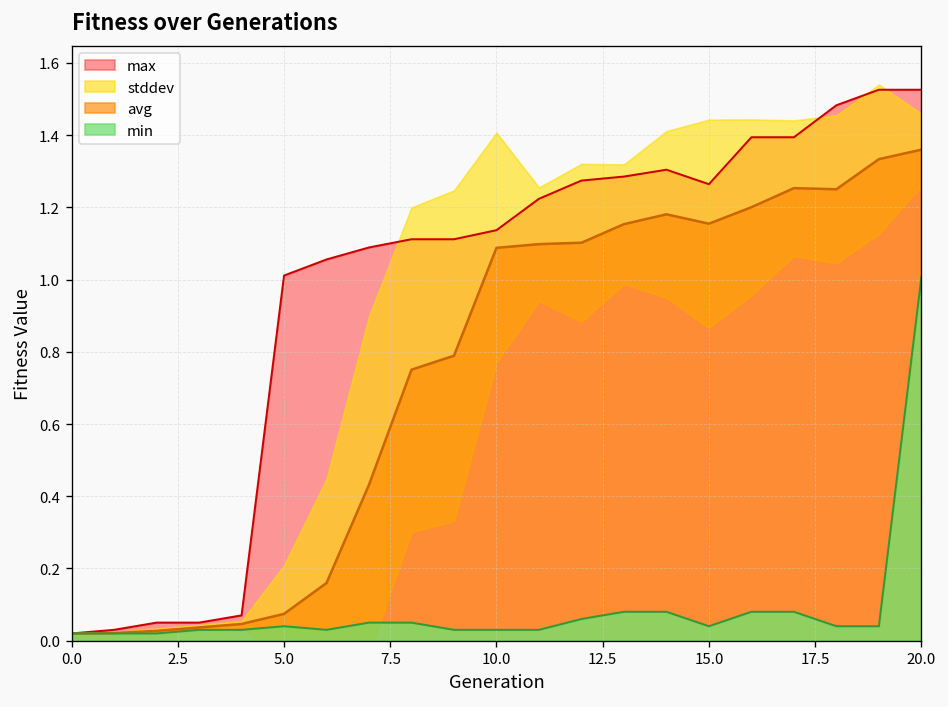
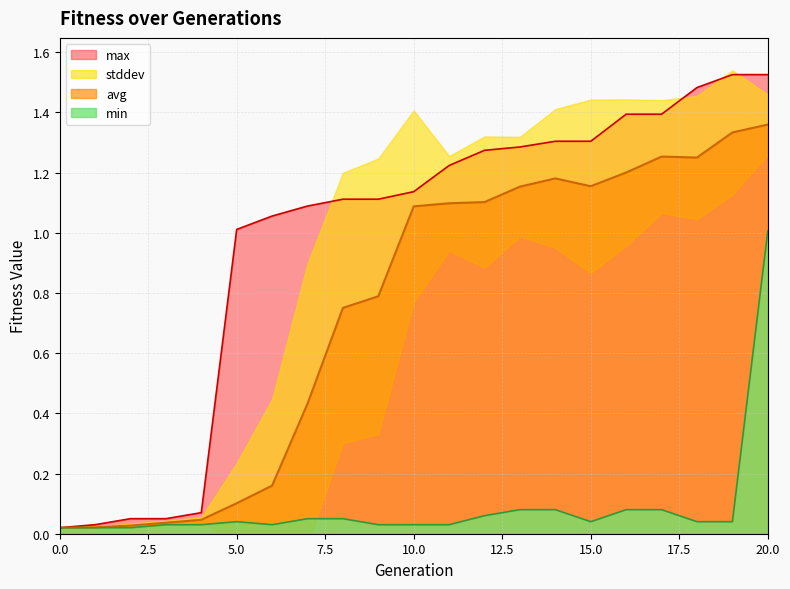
  {
    "max": {
      "5.0": 1.01,
      "10.0": 1.14,
-     "15.0": 1.26,
+     "15.0": 1.30,
      "20.0": 1.53
    },
    "avg": {
-     "5.0": 0.07,
+     "5.0": 0.10,
      "10.0": 1.09,
      "15.0": 1.15,
      "20.0": 1.36
    },
    "min": {
      "5.0": 0.04,
      "10.0": 0.03,
      "15.0": 0.04,
      "20.0": 1.01
    }
  }
